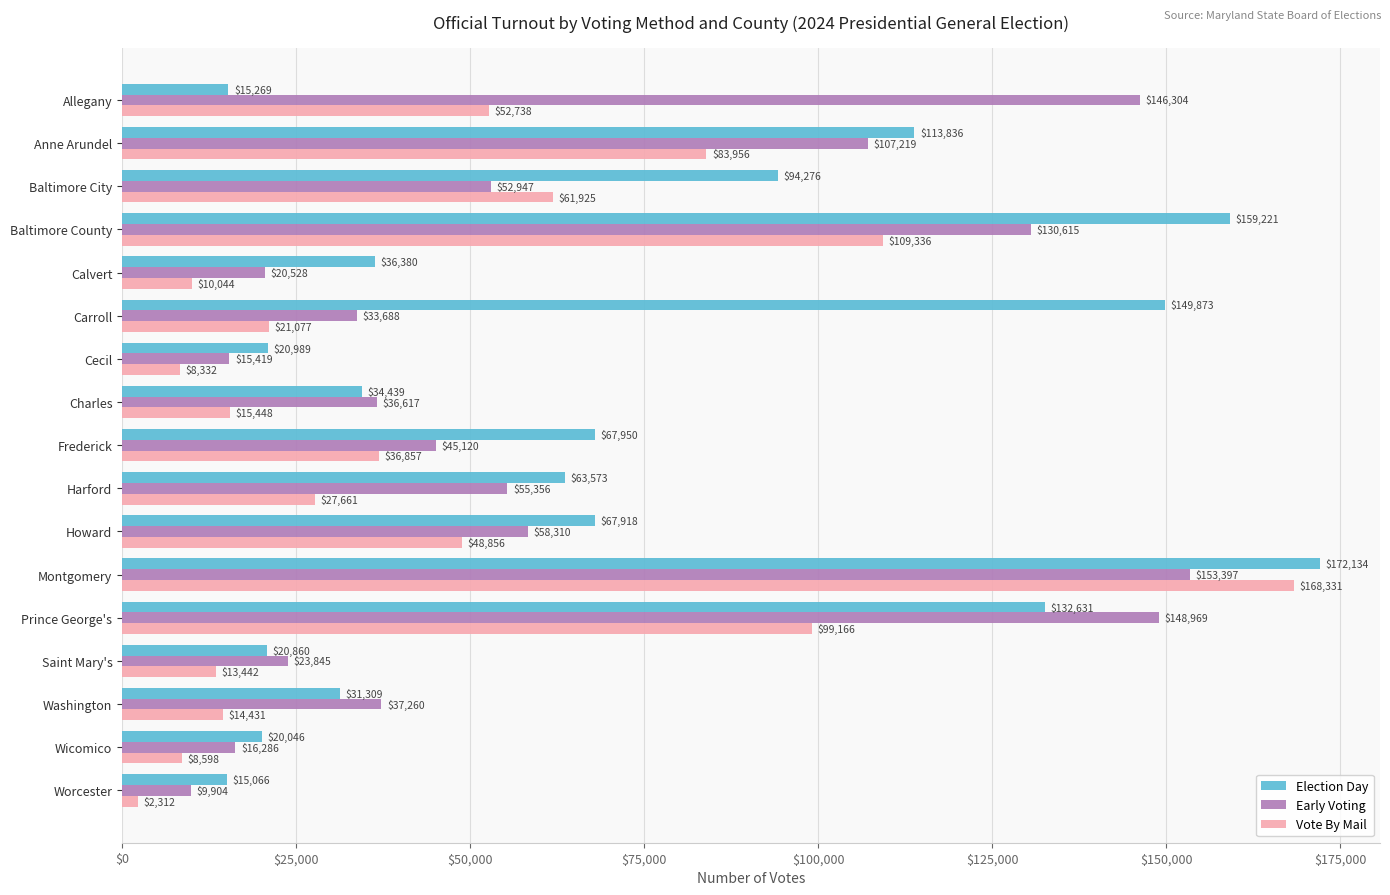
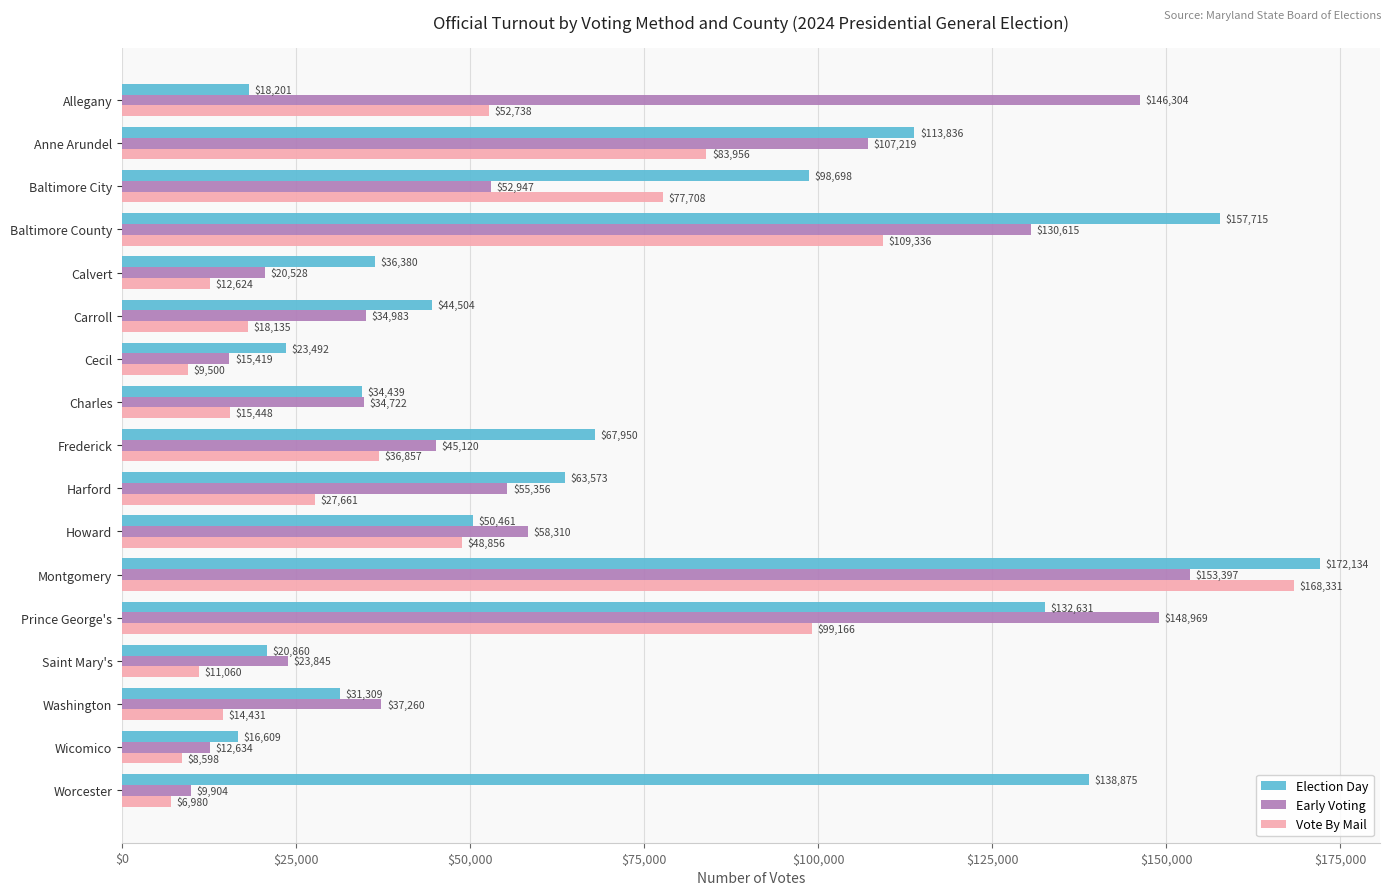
  {
    "Election Day": {
-     "Allegany": "$15,269",
+     "Allegany": "$18,201",
      "Anne Arundel": "$113,836",
-     "Baltimore City": "$94,276",
-     "Baltimore County": "$159,221",
+     "Baltimore City": "$98,698",
+     "Baltimore County": "$157,715",
      "Calvert": "$36,380",
-     "Carroll": "$149,873",
-     "Cecil": "$20,989",
+     "Carroll": "$44,504",
+     "Cecil": "$23,492",
      "Charles": "$34,439",
      "Frederick": "$67,950",
      "Harford": "$63,573",
-     "Howard": "$67,918",
+     "Howard": "$50,461",
      "Montgomery": "$172,134",
      "Prince George's": "$132,631",
      "Saint Mary's": "$20,860",
      "Washington": "$31,309",
-     "Wicomico": "$20,046",
-     "Worcester": "$15,066"
+     "Wicomico": "$16,609",
+     "Worcester": "$138,875"
    },
    "Early Voting": {
      "Allegany": "$146,304",
      "Anne Arundel": "$107,219",
      "Baltimore City": "$52,947",
      "Baltimore County": "$130,615",
      "Calvert": "$20,528",
-     "Carroll": "$33,688",
+     "Carroll": "$34,983",
      "Cecil": "$15,419",
-     "Charles": "$36,617",
+     "Charles": "$34,722",
      "Frederick": "$45,120",
      "Harford": "$55,356",
      "Howard": "$58,310",
      "Montgomery": "$153,397",
      "Prince George's": "$148,969",
      "Saint Mary's": "$23,845",
      "Washington": "$37,260",
-     "Wicomico": "$16,286",
+     "Wicomico": "$12,634",
      "Worcester": "$9,904"
    },
    "Vote By Mail": {
      "Allegany": "$52,738",
      "Anne Arundel": "$83,956",
-     "Baltimore City": "$61,925",
+     "Baltimore City": "$77,708",
      "Baltimore County": "$109,336",
-     "Calvert": "$10,044",
-     "Carroll": "$21,077",
-     "Cecil": "$8,332",
+     "Calvert": "$12,624",
+     "Carroll": "$18,135",
+     "Cecil": "$9,500",
      "Charles": "$15,448",
      "Frederick": "$36,857",
      "Harford": "$27,661",
      "Howard": "$48,856",
      "Montgomery": "$168,331",
      "Prince George's": "$99,166",
-     "Saint Mary's": "$13,442",
+     "Saint Mary's": "$11,060",
      "Washington": "$14,431",
      "Wicomico": "$8,598",
-     "Worcester": "$2,312"
+     "Worcester": "$6,980"
    }
  }
